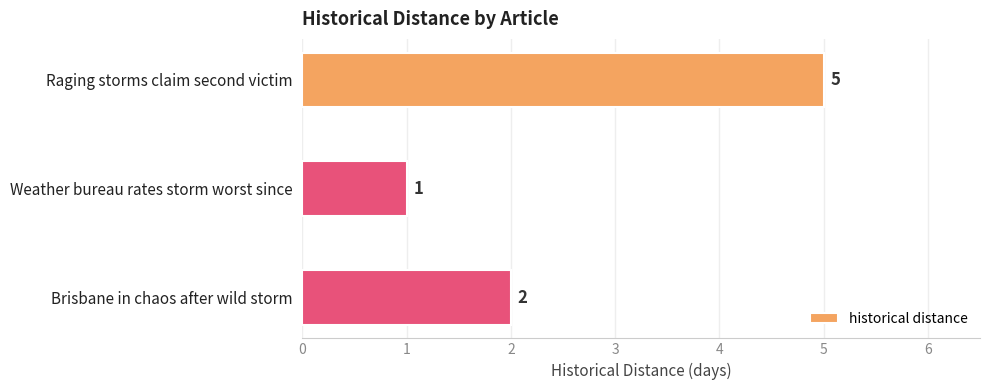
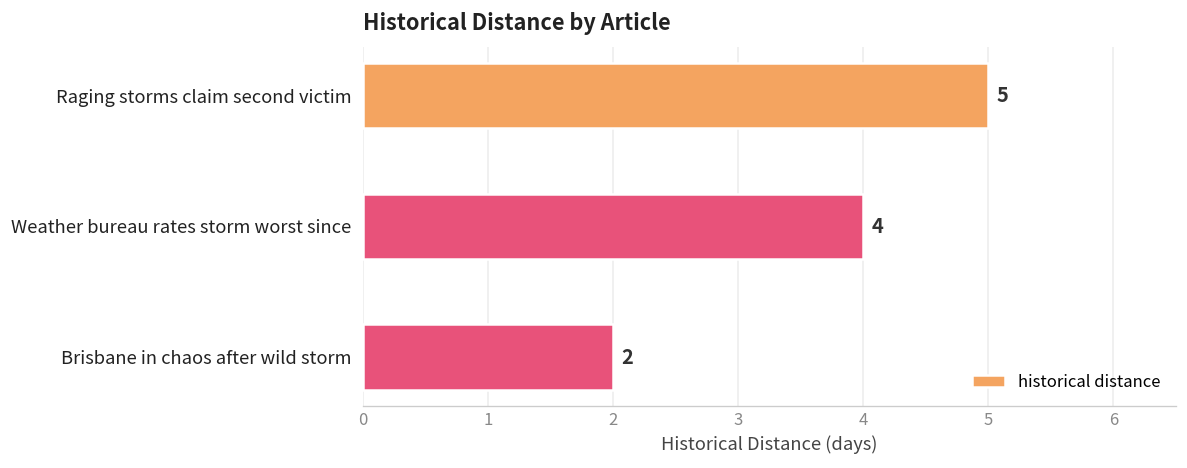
  {
    "Raging storms claim second victim": 5,
-   "Weather bureau rates storm worst since": 1,
+   "Weather bureau rates storm worst since": 4,
    "Brisbane in chaos after wild storm": 2
  }
